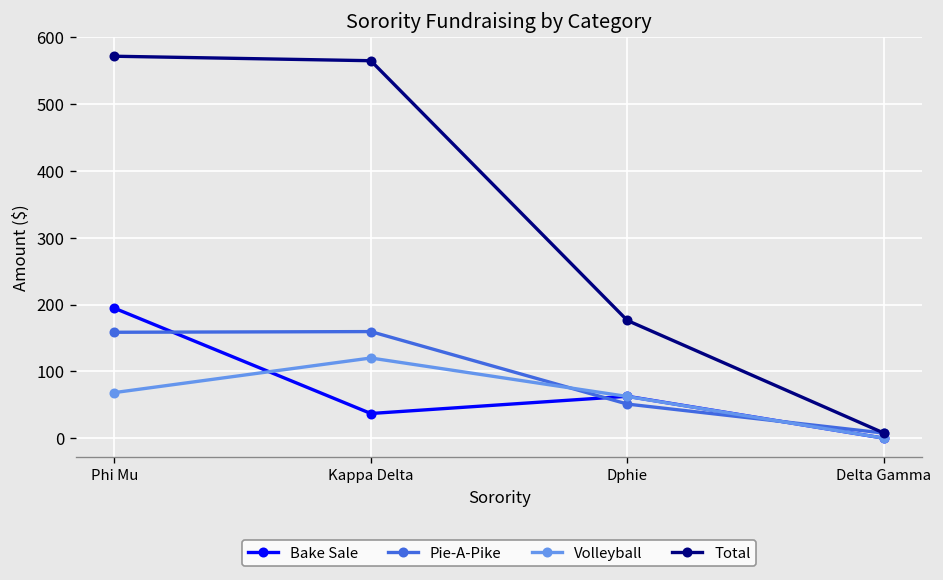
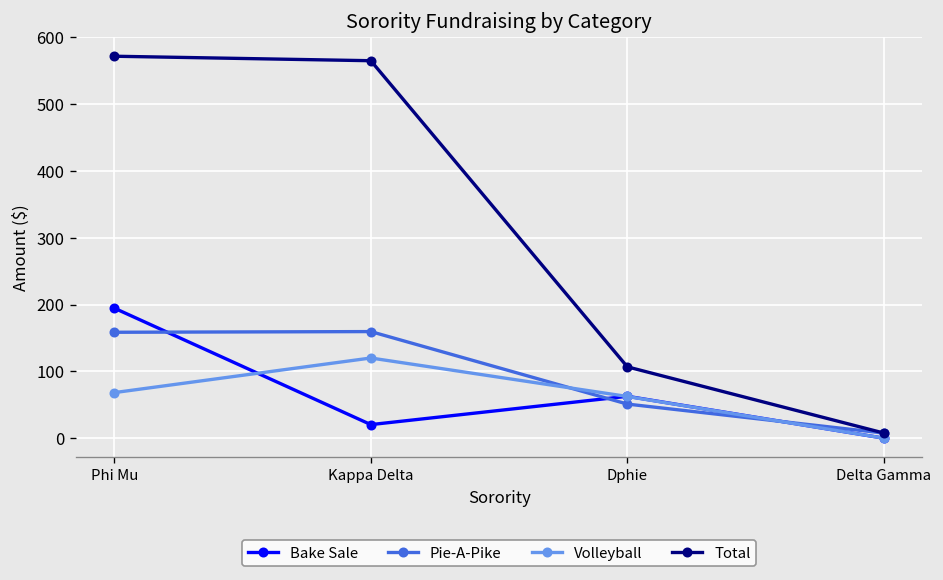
  {
    "Bake Sale": {
      "Phi Mu": 190,
-     "Kappa Delta": 40
+     "Kappa Delta": 20
    },
    "Total": {
      "Phi Mu": 570,
      "Kappa Delta": 560,
-     "Dphie": 180
+     "Dphie": 110
    }
  }
